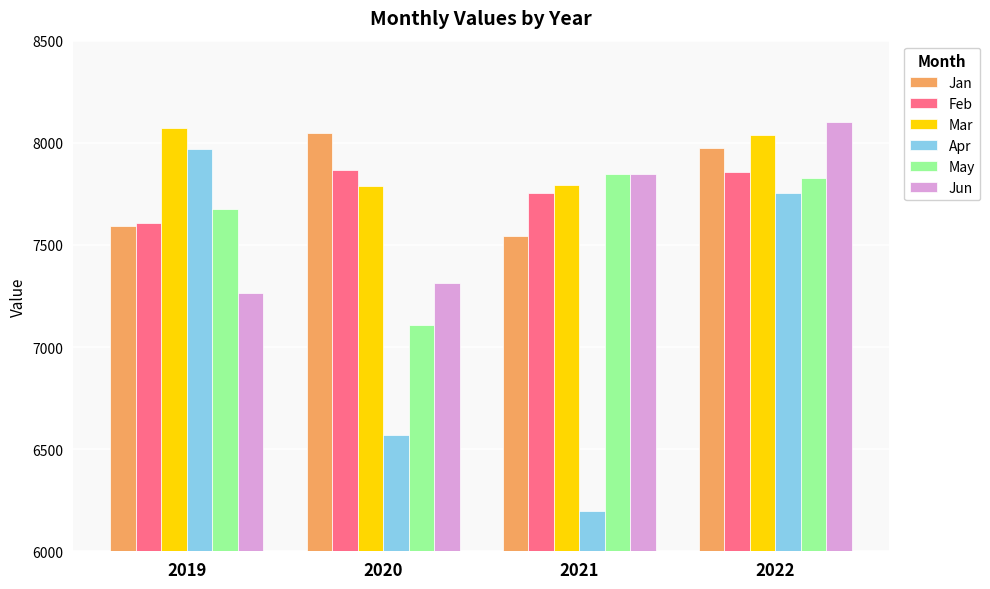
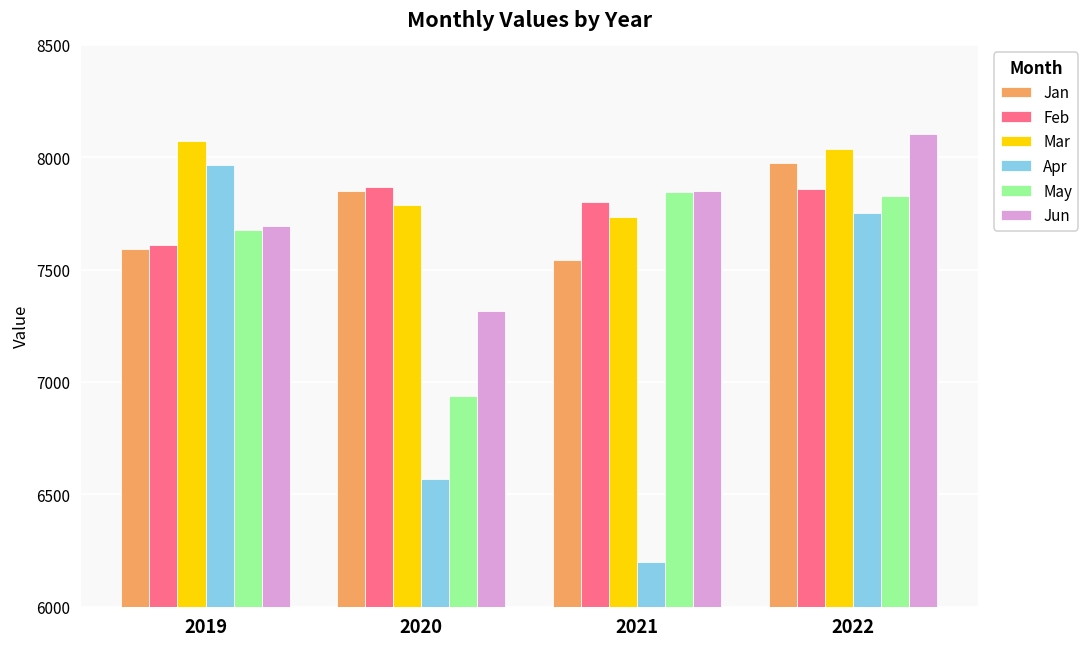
  {
    "Jan": {
      "2019": 7590,
-     "2020": 8050,
+     "2020": 7850,
      "2021": 7540,
      "2022": 7970
    },
    "Feb": {
      "2019": 7610,
      "2020": 7870,
-     "2021": 7750,
+     "2021": 7800,
      "2022": 7860
    },
    "Mar": {
      "2019": 8070,
      "2020": 7790,
-     "2021": 7790,
+     "2021": 7730,
      "2022": 8040
    },
    "Apr": {
      "2019": 7970,
      "2020": 6570,
      "2021": 6200,
      "2022": 7750
    },
    "May": {
      "2019": 7670,
-     "2020": 7110,
+     "2020": 6940,
      "2021": 7850,
      "2022": 7830
    },
    "Jun": {
-     "2019": 7270,
+     "2019": 7690,
      "2020": 7310,
      "2021": 7850,
      "2022": 8100
    }
  }
